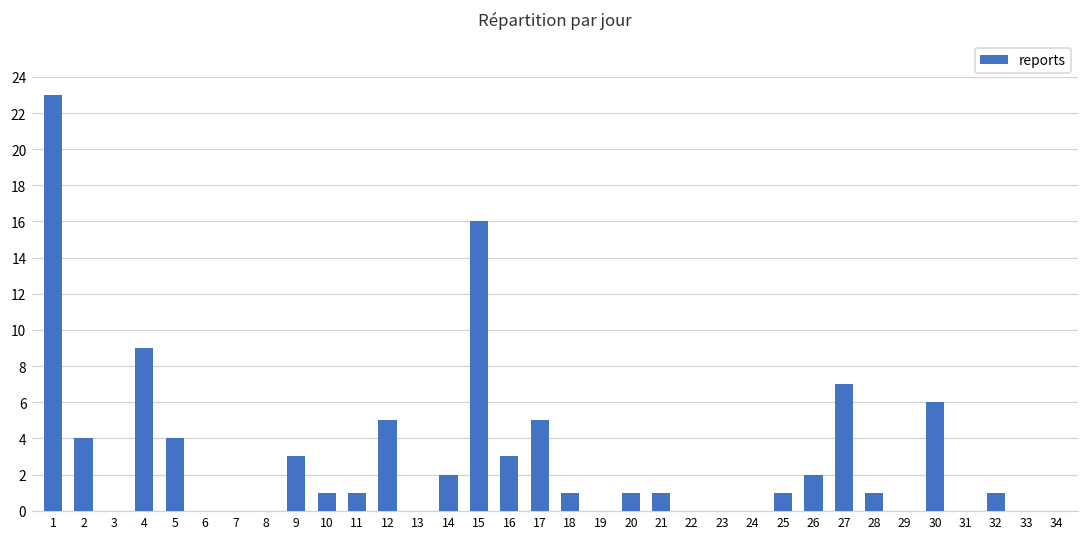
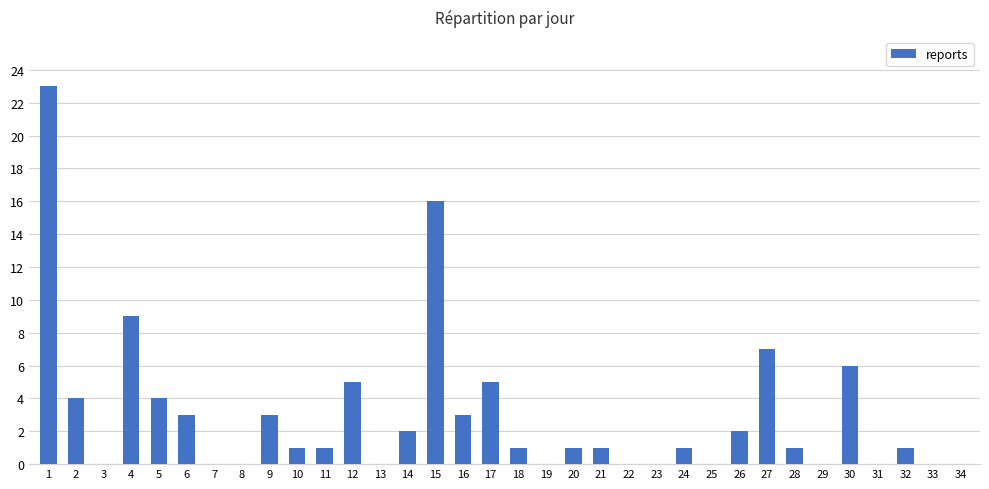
  {
    "1": 23,
    "2": 4,
    "3": 0,
    "4": 9,
    "5": 4,
-   "6": 0,
+   "6": 3,
    "7": 0,
    "8": 0,
    "9": 3,
    "10": 1,
    "11": 1,
    "12": 5,
    "13": 0,
    "14": 2,
    "15": 16,
    "16": 3,
    "17": 5,
    "18": 1,
    "19": 0,
    "20": 1,
    "21": 1,
    "22": 0,
    "23": 0,
-   "24": 0,
-   "25": 1,
+   "24": 1,
+   "25": 0,
    "26": 2,
    "27": 7,
    "28": 1,
    "29": 0,
    "30": 6,
    "31": 0,
    "32": 1,
    "33": 0,
    "34": 0
  }
